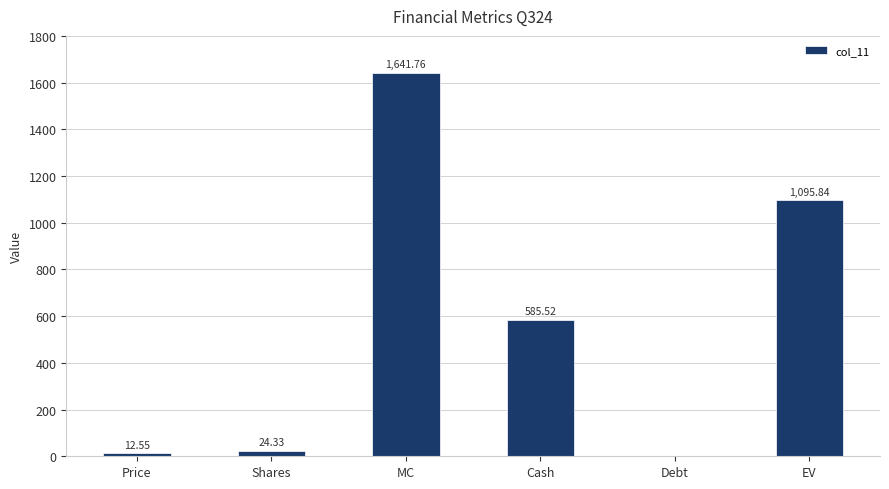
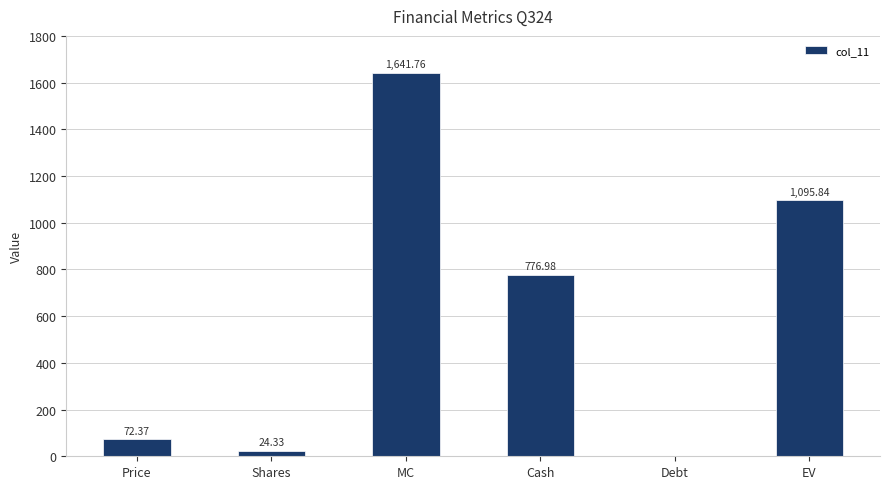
  {
-   "Price": "12.55",
+   "Price": "72.37",
    "Shares": "24.33",
    "MC": "1,641.76",
-   "Cash": "585.52",
+   "Cash": "776.98",
    "EV": "1,095.84"
  }
